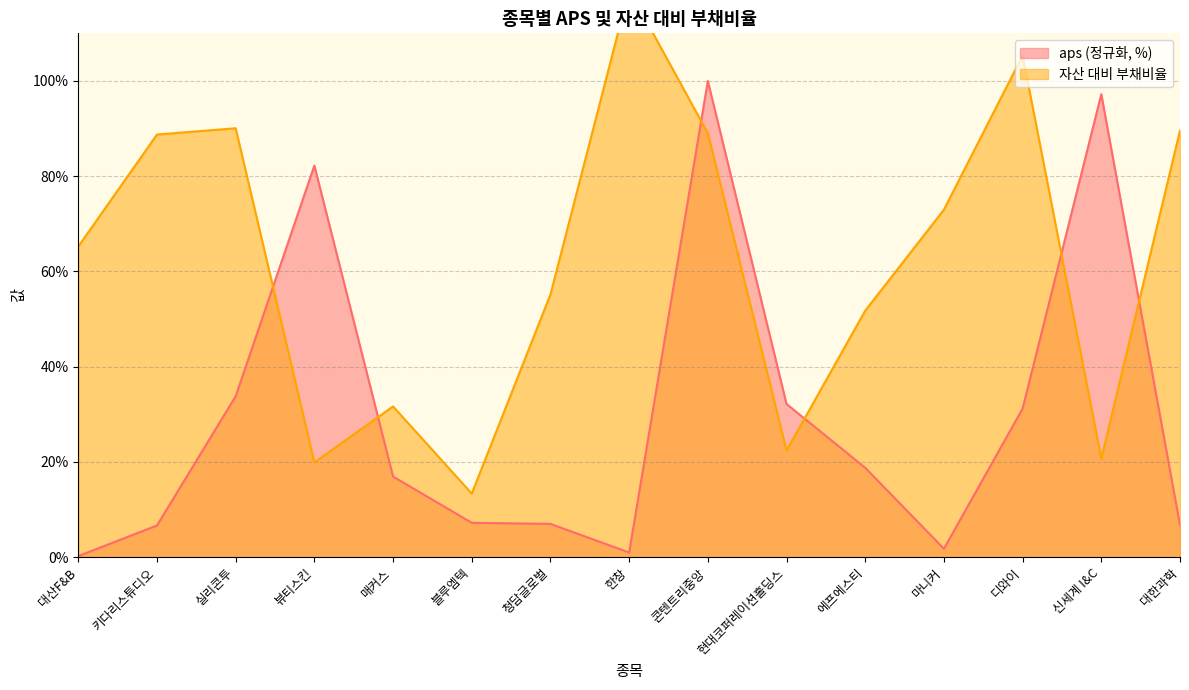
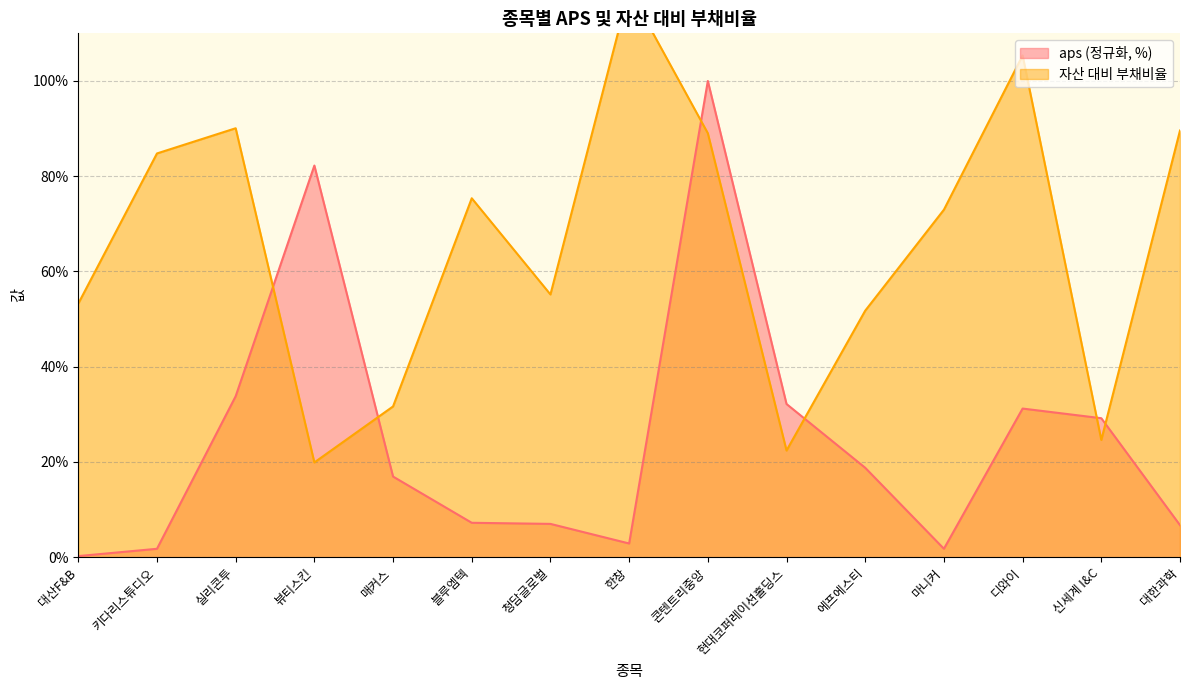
  {
    "aps (정규화, %)": {
      "대산F&B": "0%",
-     "키다리스튜디오": "7%",
+     "키다리스튜디오": "2%",
      "실리콘투": "34%",
      "뷰티스킨": "82%",
      "매커스": "17%",
      "블루엠텍": "7%",
      "청담글로벌": "7%",
-     "한창": "1%",
+     "한창": "3%",
      "콘텐트리중앙": "100%",
      "현대코퍼레이션홀딩스": "32%",
      "에프에스티": "19%",
      "마니커": "2%",
      "디와이": "31%",
-     "신세계 I&C": "97%",
+     "신세계 I&C": "29%",
      "대한과학": "7%"
    },
    "자산 대비 부채비율": {
-     "대산F&B": "65%",
-     "키다리스튜디오": "89%",
+     "대산F&B": "53%",
+     "키다리스튜디오": "85%",
      "실리콘투": "90%",
      "뷰티스킨": "20%",
      "매커스": "32%",
-     "블루엠텍": "13%",
+     "블루엠텍": "75%",
      "청담글로벌": "55%",
      "콘텐트리중앙": "89%",
      "현대코퍼레이션홀딩스": "22%",
      "에프에스티": "52%",
      "마니커": "73%",
-     "신세계 I&C": "21%",
+     "신세계 I&C": "25%",
      "대한과학": "90%"
    }
  }
